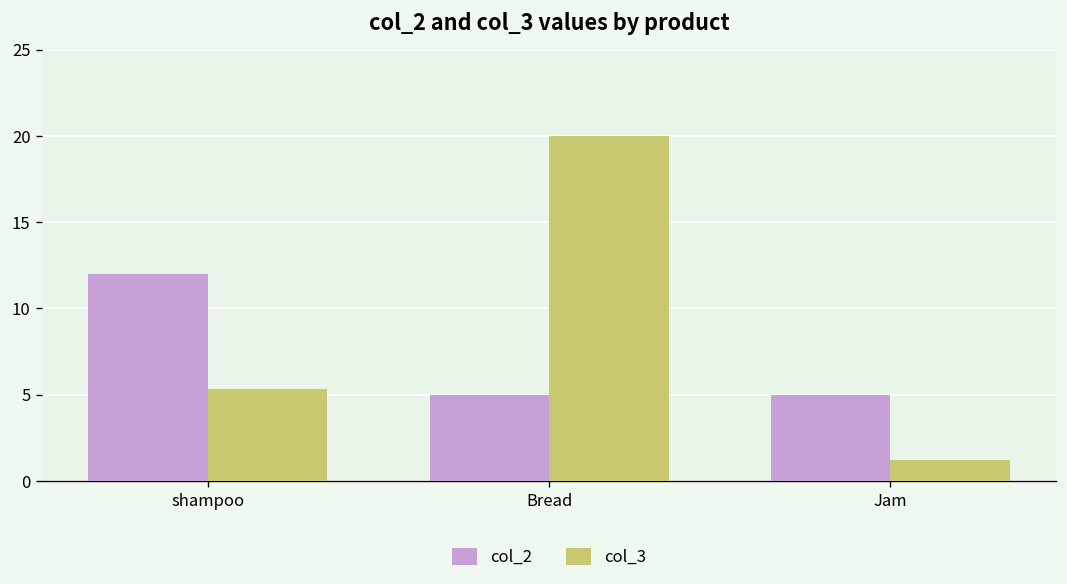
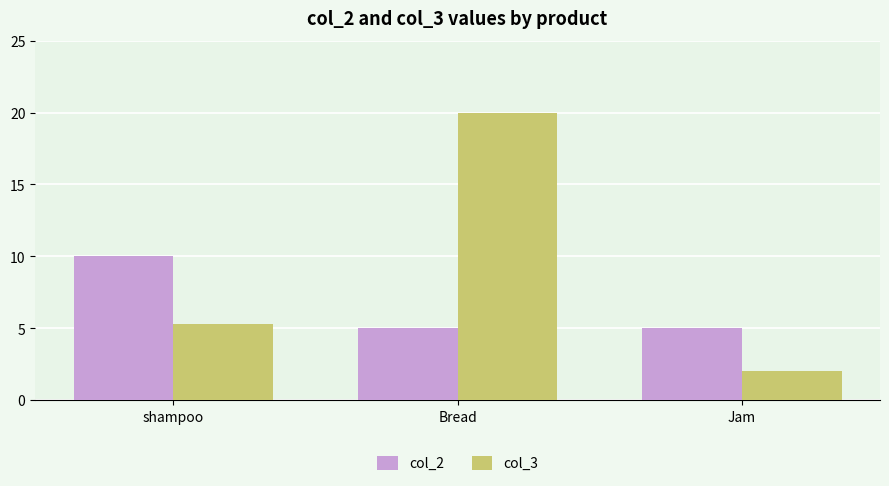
  {
    "col_2": {
-     "shampoo": 12,
+     "shampoo": 10,
      "Bread": 5,
      "Jam": 5
    },
    "col_3": {
      "shampoo": 5.3,
      "Bread": 20.0,
-     "Jam": 1.2
+     "Jam": 2.0
    }
  }
